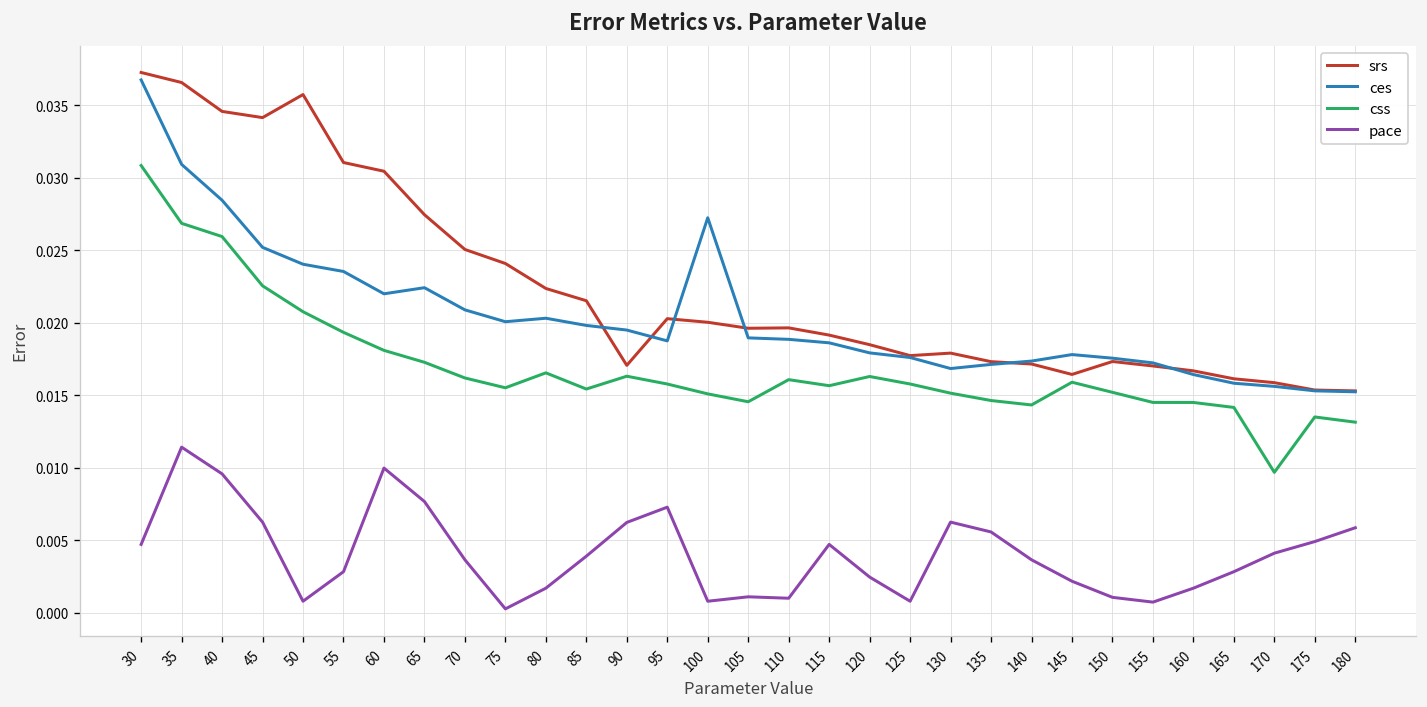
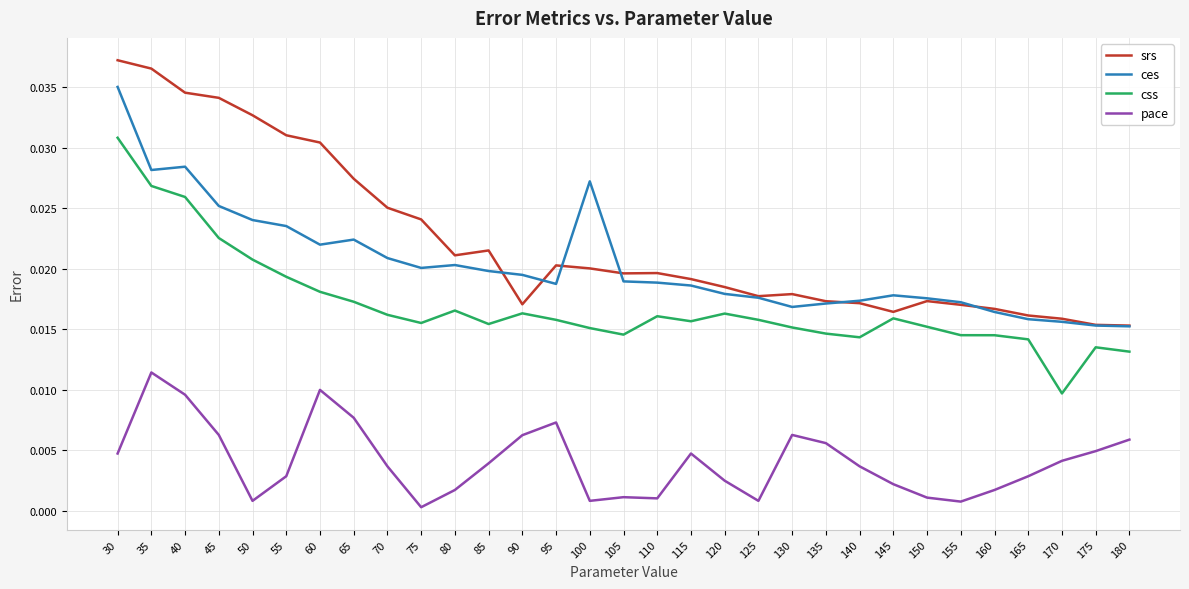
  {
    "srs": {
      "30": 0.0373,
      "35": 0.0366,
      "40": 0.0346,
      "45": 0.0341,
-     "50": 0.0357,
+     "50": 0.0327,
      "55": 0.0310,
      "60": 0.0304,
      "65": 0.0274,
      "70": 0.0251,
      "75": 0.0241,
-     "80": 0.0224,
+     "80": 0.0211,
      "85": 0.0215,
      "90": 0.0171,
      "95": 0.0203,
      "100": 0.0200,
      "105": 0.0196,
      "110": 0.0196,
      "115": 0.0191,
      "120": 0.0185,
      "130": 0.0179,
      "145": 0.0164,
      "150": 0.0173,
      "155": 0.0170,
      "160": 0.0167,
      "165": 0.0161,
      "170": 0.0159
    },
    "ces": {
-     "30": 0.0367,
-     "35": 0.0309,
+     "30": 0.0350,
+     "35": 0.0282,
      "40": 0.0284,
      "45": 0.0252,
      "50": 0.0240,
      "55": 0.0235,
      "60": 0.0220,
      "65": 0.0224,
      "70": 0.0209,
      "75": 0.0201,
      "80": 0.0203,
      "85": 0.0198,
      "90": 0.0195,
      "95": 0.0187,
      "100": 0.0272,
      "105": 0.0190,
      "110": 0.0189,
      "115": 0.0186,
      "120": 0.0179,
      "130": 0.0168,
      "145": 0.0178,
      "150": 0.0176,
      "155": 0.0172,
      "160": 0.0164,
      "165": 0.0158,
      "170": 0.0156
    },
    "css": {
      "30": 0.0308,
      "35": 0.0269,
      "40": 0.0259,
      "45": 0.0225,
      "50": 0.0208,
      "55": 0.0193,
      "60": 0.0181,
      "65": 0.0173,
      "70": 0.0162,
      "75": 0.0155,
      "80": 0.0165,
      "85": 0.0154,
      "90": 0.0163,
      "95": 0.0158,
      "100": 0.0151,
      "105": 0.0146,
      "110": 0.0161,
      "115": 0.0157,
      "120": 0.0163,
      "125": 0.0158,
      "130": 0.0151,
      "135": 0.0146,
      "140": 0.0143,
      "145": 0.0159,
      "150": 0.0152,
      "155": 0.0145,
      "160": 0.0145,
      "165": 0.0142,
      "170": 0.0097,
      "175": 0.0135,
      "180": 0.0131
    },
    "pace": {
      "30": 0.0047,
      "35": 0.0114,
      "40": 0.0096,
      "45": 0.0063,
      "50": 0.0008,
      "55": 0.0028,
      "60": 0.0100,
      "65": 0.0077,
      "70": 0.0037,
      "75": 0.0003,
      "80": 0.0017,
      "85": 0.0039,
      "90": 0.0062,
      "95": 0.0073,
      "100": 0.0008,
      "105": 0.0011,
      "110": 0.0010,
      "115": 0.0047,
      "120": 0.0025,
      "125": 0.0008,
      "130": 0.0063,
      "135": 0.0056,
      "140": 0.0037,
      "145": 0.0022,
      "150": 0.0011,
      "155": 0.0007,
      "160": 0.0017,
      "165": 0.0028,
      "170": 0.0041,
      "175": 0.0049,
      "180": 0.0059
    }
  }
